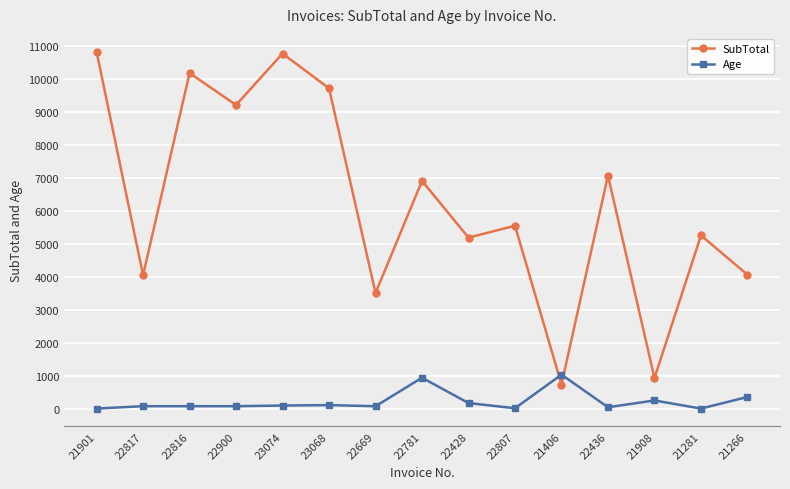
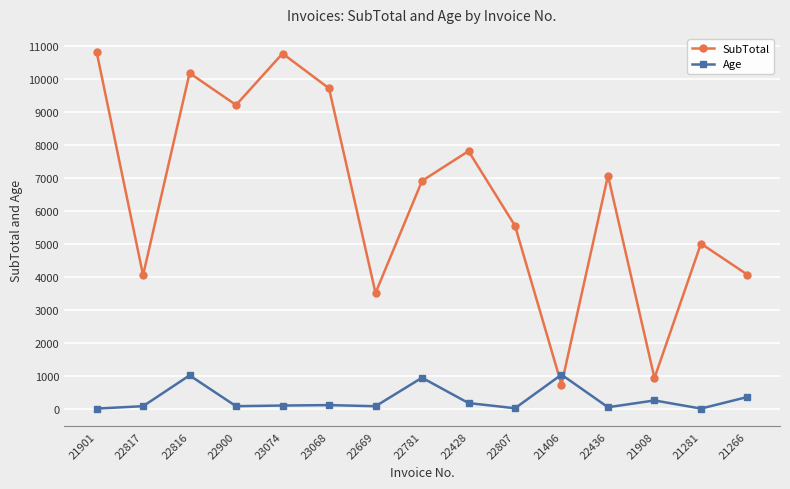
  {
    "SubTotal": {
      "21901": 10800,
      "22817": 4100,
      "22816": 10200,
      "22900": 9200,
      "23074": 10800,
      "23068": 9700,
      "22669": 3500,
      "22781": 6900,
-     "22428": 5200,
+     "22428": 7800,
      "22807": 5500,
      "21406": 700,
      "22436": 7100,
      "21908": 900,
-     "21281": 5300,
+     "21281": 5000,
      "21266": 4100
    },
    "Age": {
      "21901": 0,
      "22817": 100,
-     "22816": 100,
+     "22816": 1000,
      "22900": 100,
      "23074": 100,
      "23068": 100,
      "22669": 100,
      "22781": 900,
      "22428": 200,
      "22807": 0,
      "21406": 1000,
      "22436": 100,
      "21908": 300,
      "21281": 0,
      "21266": 400
    }
  }
